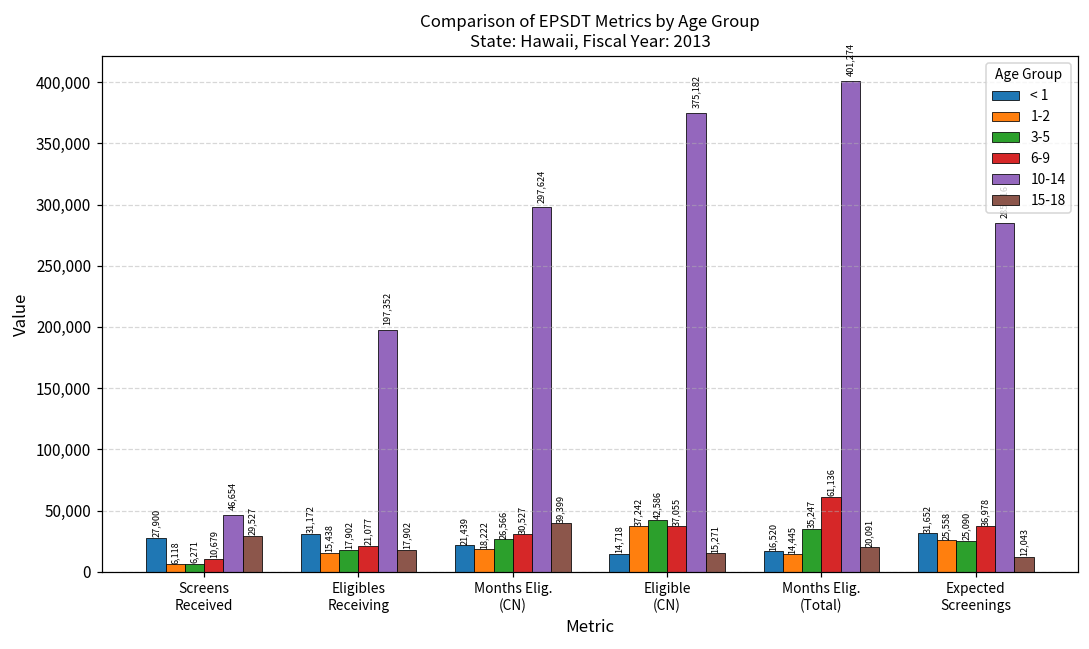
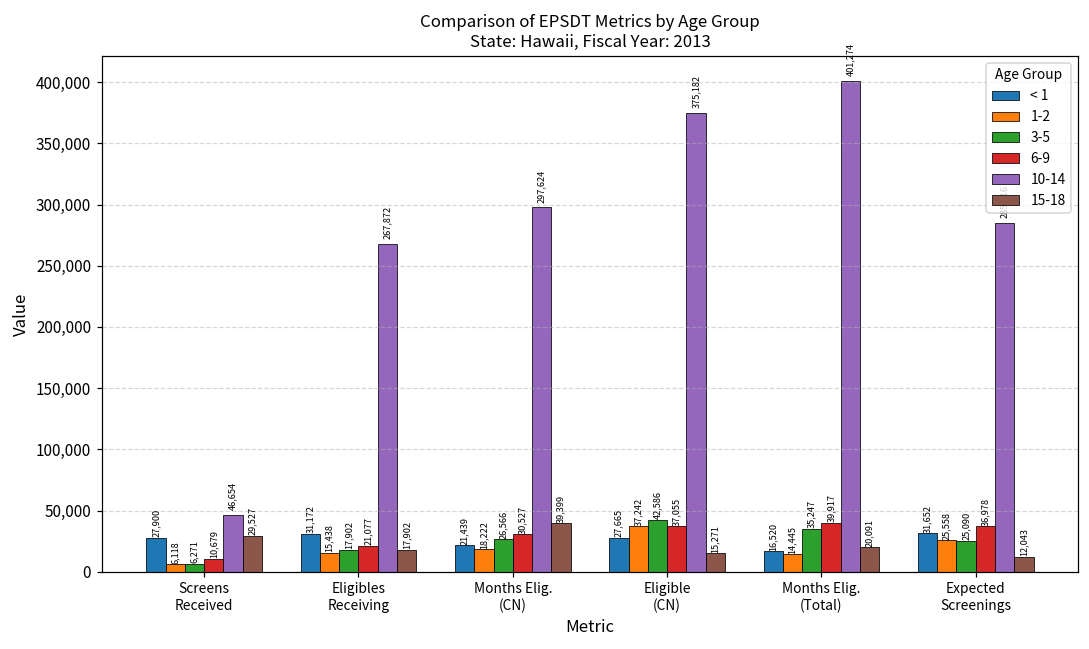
  {
    "< 1": {
      "Screens Received": "27,900",
      "Eligibles Receiving": "31,172",
      "Months Elig. (CN)": "21,439",
-     "Eligible (CN)": "14,718",
+     "Eligible (CN)": "27,665",
      "Months Elig. (Total)": "16,520",
      "Expected Screenings": "31,652"
    },
    "1-2": {
      "Screens Received": "6,118",
      "Eligibles Receiving": "15,438",
      "Months Elig. (CN)": "18,222",
      "Eligible (CN)": "37,242",
      "Months Elig. (Total)": "14,445",
      "Expected Screenings": "25,558"
    },
    "3-5": {
      "Screens Received": "6,271",
      "Eligibles Receiving": "17,902",
      "Months Elig. (CN)": "26,566",
      "Eligible (CN)": "42,586",
      "Months Elig. (Total)": "35,247",
      "Expected Screenings": "25,090"
    },
    "6-9": {
      "Screens Received": "10,679",
      "Eligibles Receiving": "21,077",
      "Months Elig. (CN)": "30,527",
      "Eligible (CN)": "37,055",
-     "Months Elig. (Total)": "61,136",
+     "Months Elig. (Total)": "39,917",
      "Expected Screenings": "36,978"
    },
    "10-14": {
      "Screens Received": "46,654",
-     "Eligibles Receiving": "197,352",
+     "Eligibles Receiving": "267,872",
      "Months Elig. (CN)": "297,624",
      "Eligible (CN)": "375,182",
      "Months Elig. (Total)": "401,274"
    },
    "15-18": {
      "Screens Received": "29,527",
      "Eligibles Receiving": "17,902",
      "Months Elig. (CN)": "39,399",
      "Eligible (CN)": "15,271",
      "Months Elig. (Total)": "20,091",
      "Expected Screenings": "12,043"
    }
  }
